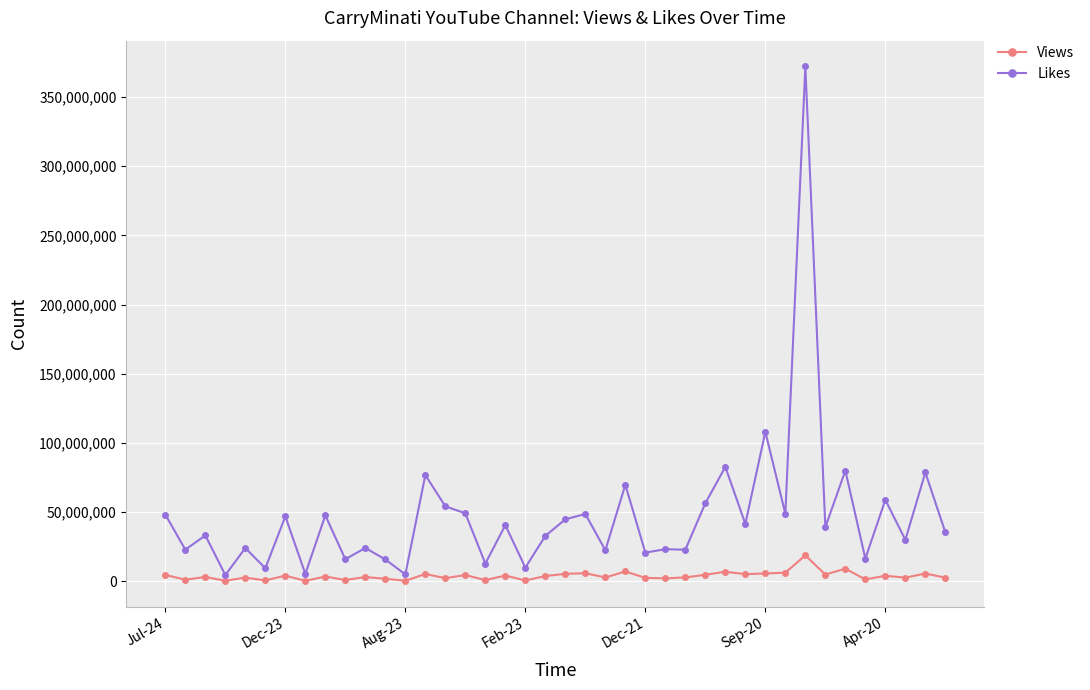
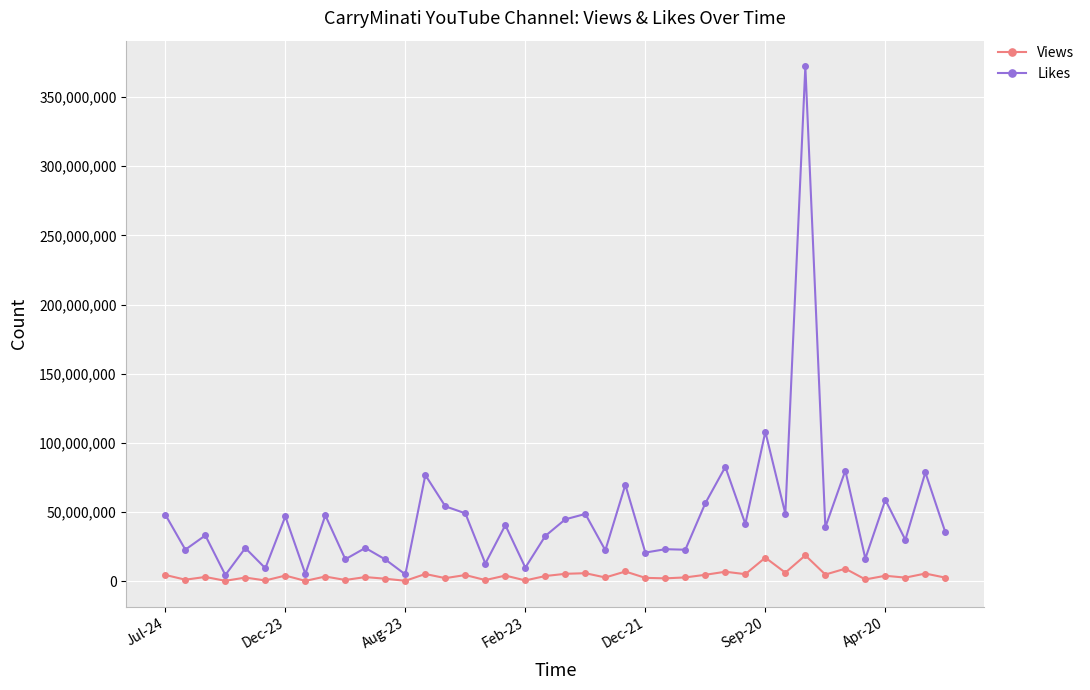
  {
    "Views": {
      "Dec-21": "3,000,000",
-     "Sep-20": "6,000,000"
+     "Sep-20": "17,000,000"
    },
    "Likes": {
      "Dec-21": "21,000,000",
      "Sep-20": "108,000,000"
    }
  }
